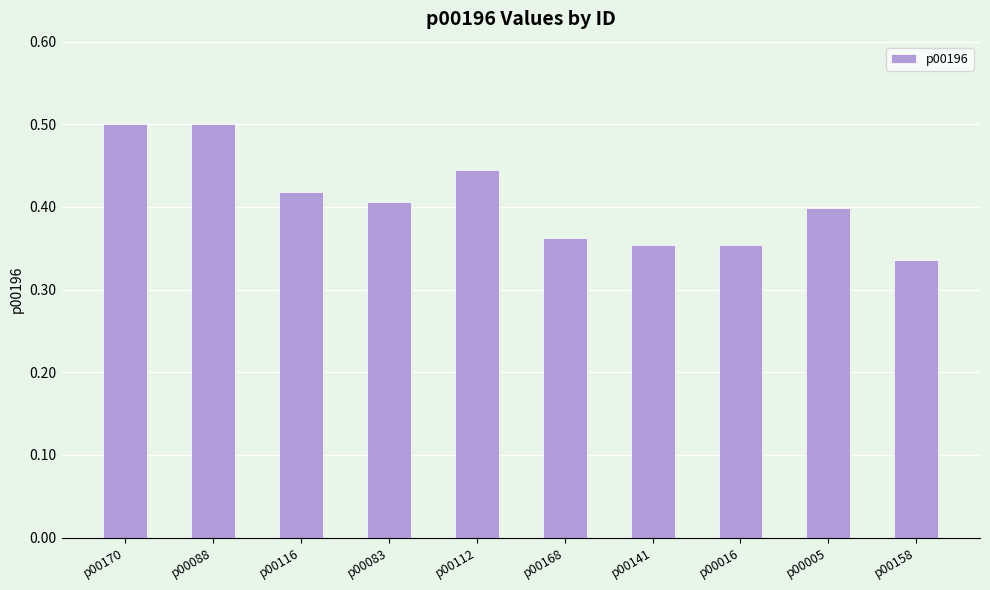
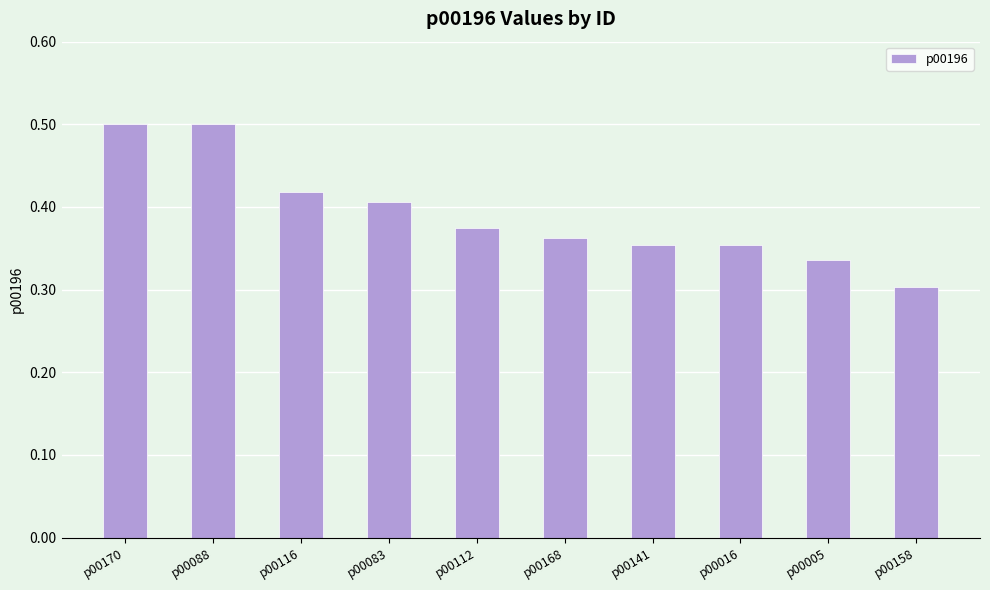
  {
    "p00170": 0.50,
    "p00088": 0.50,
    "p00116": 0.42,
    "p00083": 0.41,
-   "p00112": 0.45,
+   "p00112": 0.37,
    "p00168": 0.36,
    "p00141": 0.35,
    "p00016": 0.35,
-   "p00005": 0.40,
-   "p00158": 0.34
+   "p00005": 0.34,
+   "p00158": 0.30
  }
